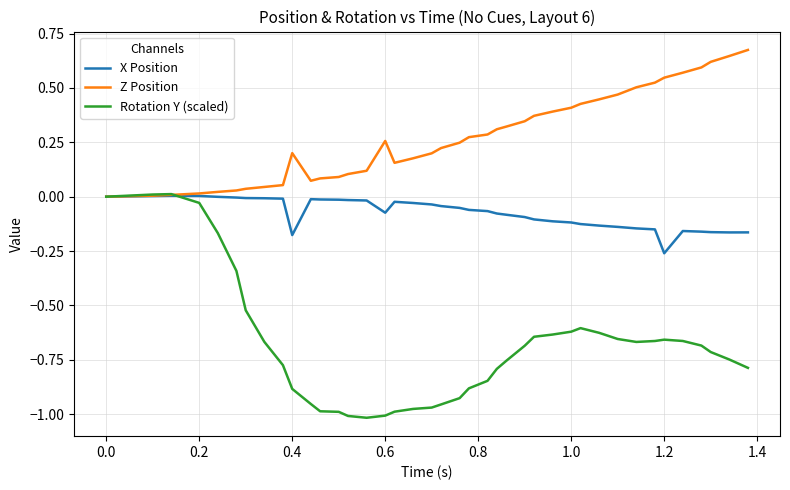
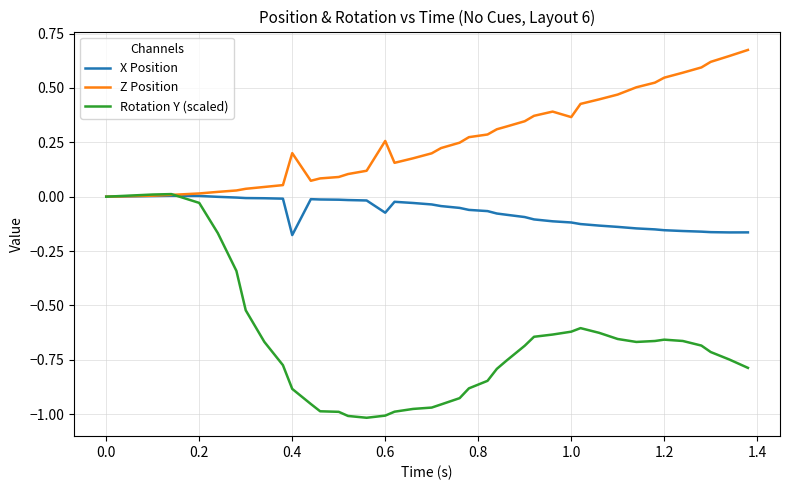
  {
    "X Position": {
      "0.4": -0.18,
      "0.6": -0.07,
      "1.0": -0.12,
-     "1.2": -0.26
+     "1.2": -0.15
    },
    "Z Position": {
      "0.4": 0.20,
      "0.6": 0.26,
-     "1.0": 0.41,
+     "1.0": 0.37,
      "1.2": 0.55
    },
    "Rotation Y (scaled)": {
      "0.2": -0.03,
      "0.4": -0.88,
      "0.6": -1.01,
      "1.0": -0.62,
      "1.2": -0.66
    }
  }
